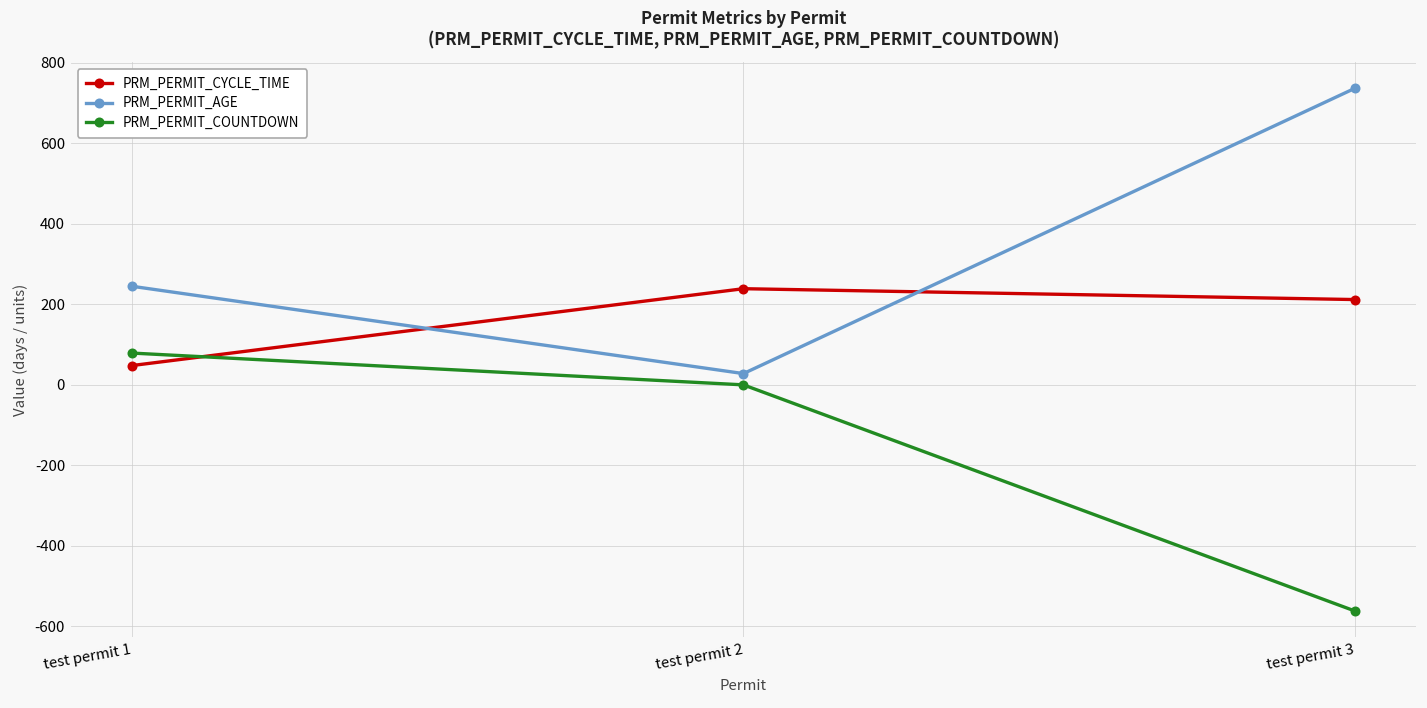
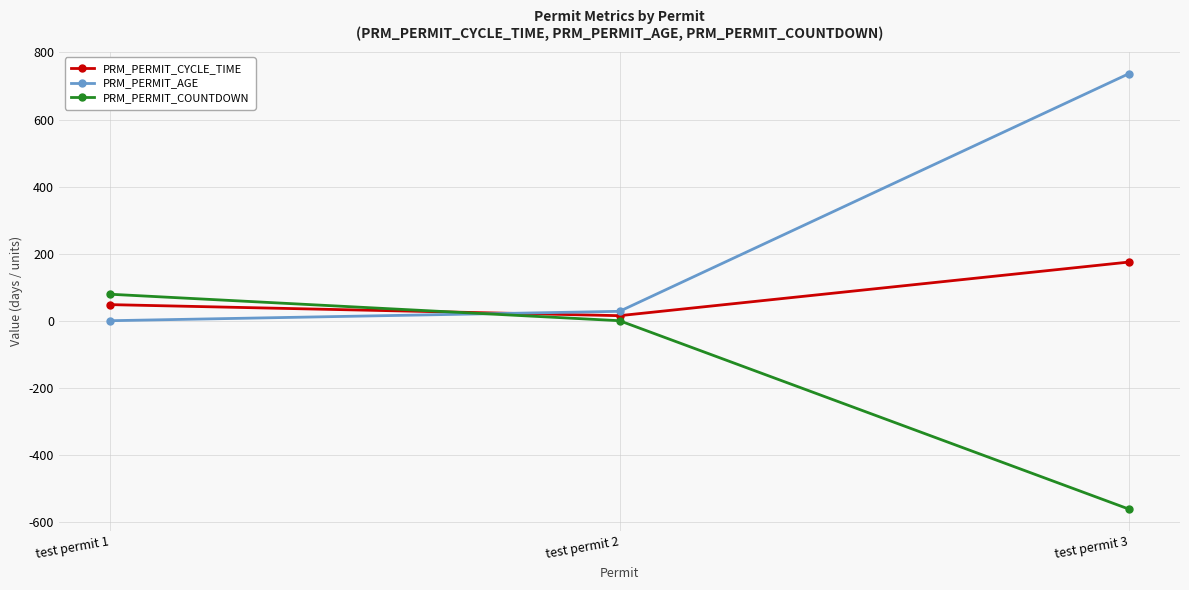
  {
    "PRM_PERMIT_CYCLE_TIME": {
      "test permit 1": 50,
-     "test permit 2": 240,
-     "test permit 3": 210
+     "test permit 2": 20,
+     "test permit 3": 180
    },
    "PRM_PERMIT_AGE": {
-     "test permit 1": 250,
+     "test permit 1": 0,
      "test permit 2": 30,
      "test permit 3": 740
    },
    "PRM_PERMIT_COUNTDOWN": {
      "test permit 1": 80,
      "test permit 2": 0,
      "test permit 3": -560
    }
  }
